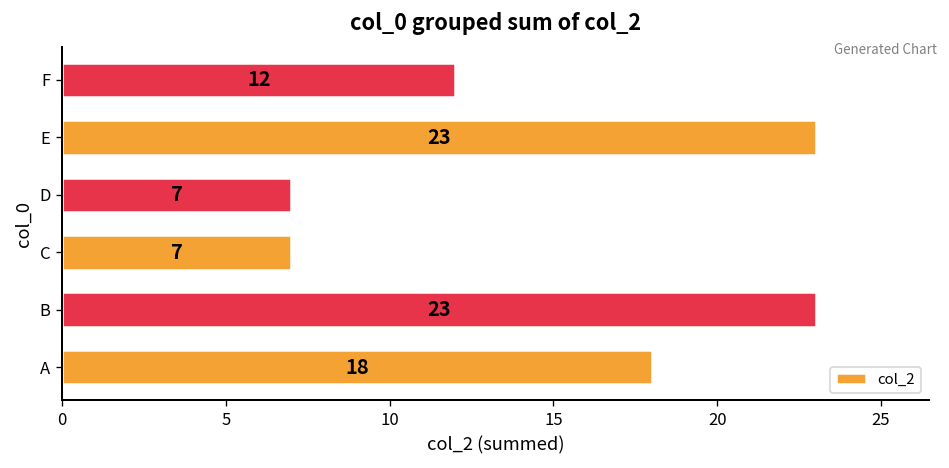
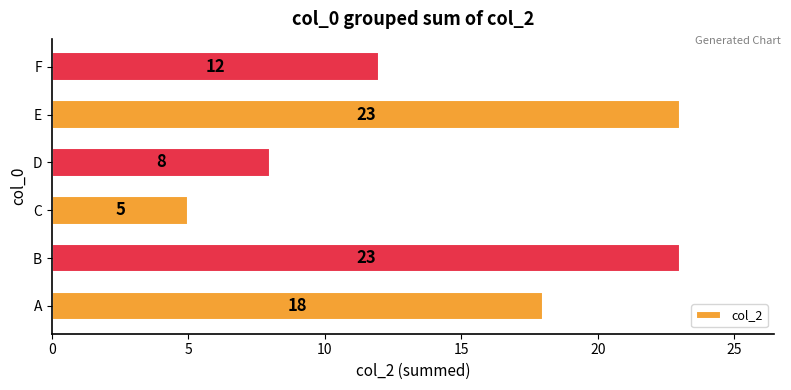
  {
    "F": 12,
    "E": 23,
-   "D": 7,
-   "C": 7,
+   "D": 8,
+   "C": 5,
    "B": 23,
    "A": 18
  }
